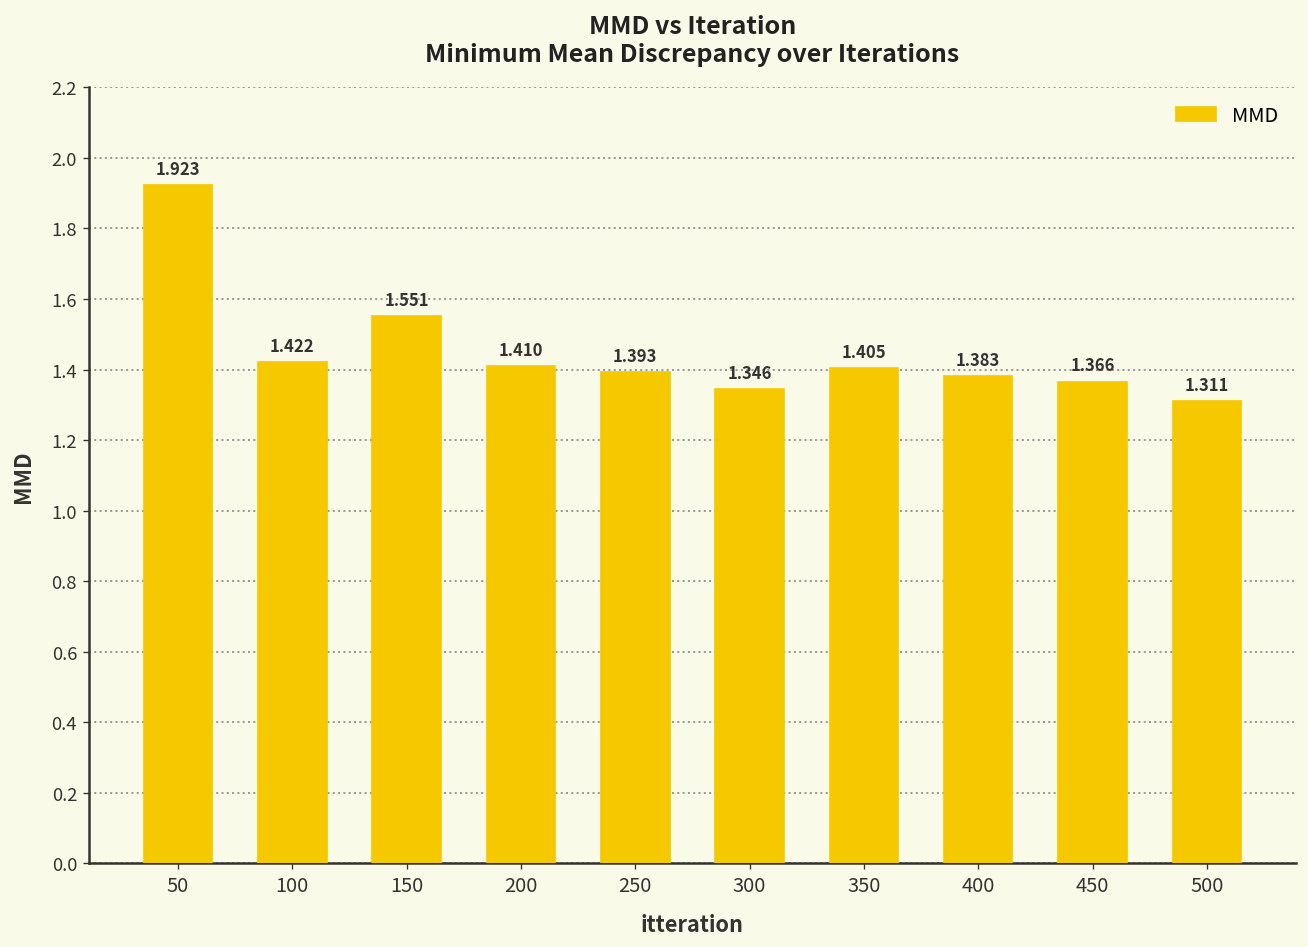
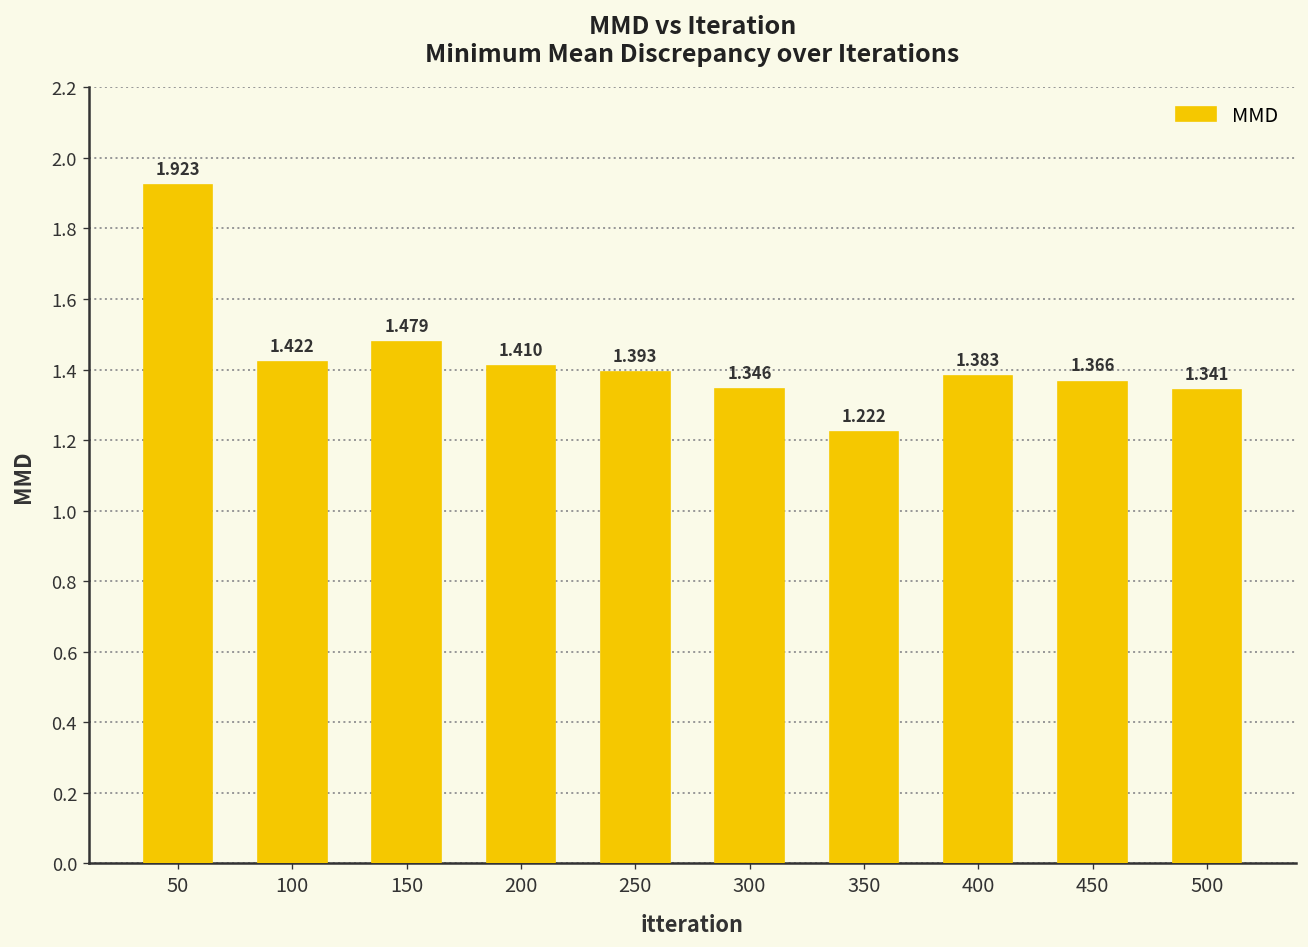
  {
    "50": 1.923,
    "100": 1.422,
-   "150": 1.551,
+   "150": 1.479,
    "200": 1.410,
    "250": 1.393,
    "300": 1.346,
-   "350": 1.405,
+   "350": 1.222,
    "400": 1.383,
    "450": 1.366,
-   "500": 1.311
+   "500": 1.341
  }
